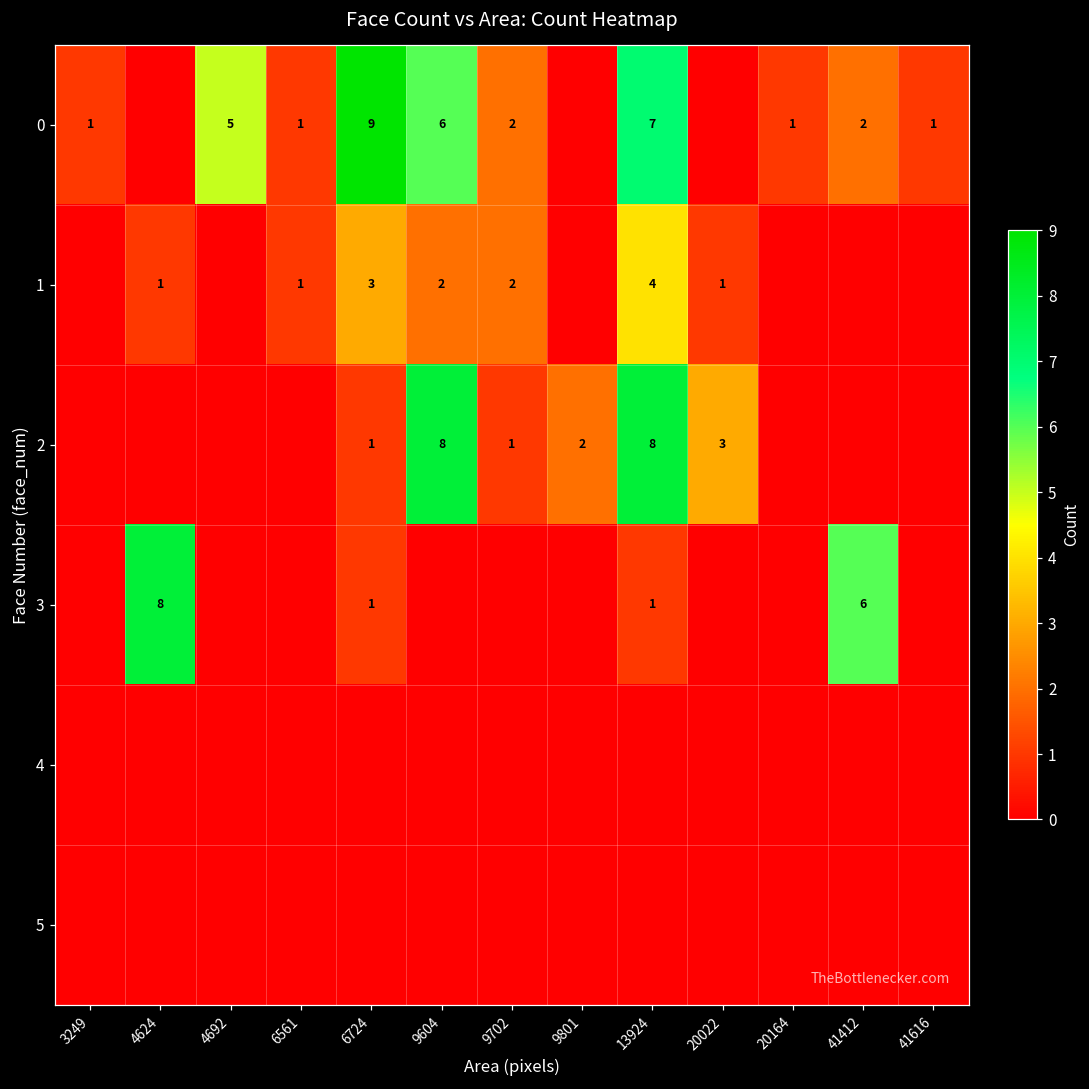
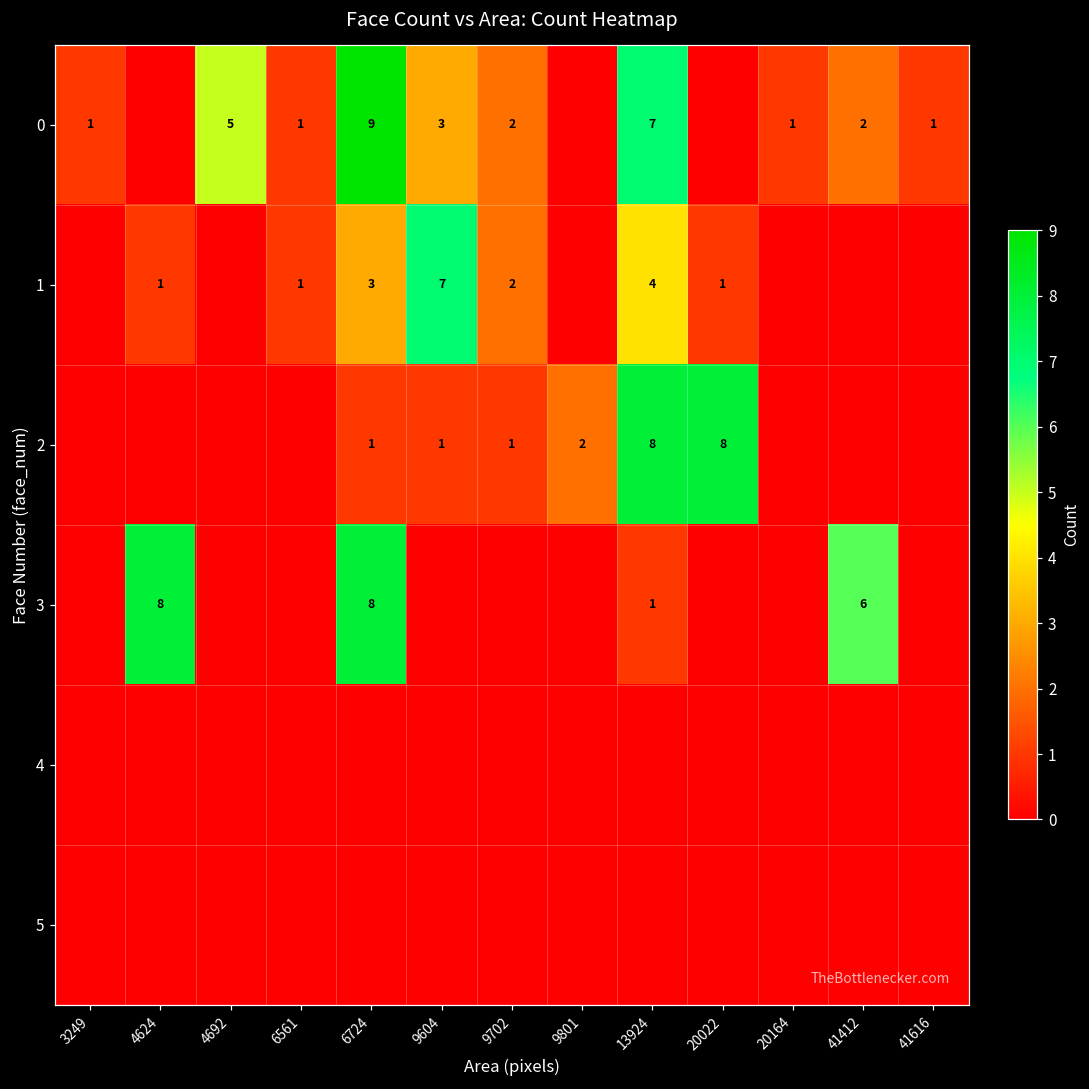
  {
    "0": {
      "3249": 1,
      "4692": 5,
      "6561": 1,
      "6724": 9,
-     "9604": 6,
+     "9604": 3,
      "9702": 2,
      "13924": 7,
      "20164": 1,
      "41412": 2,
      "41616": 1
    },
    "1": {
      "4624": 1,
      "6561": 1,
      "6724": 3,
-     "9604": 2,
+     "9604": 7,
      "9702": 2,
      "13924": 4,
      "20022": 1
    },
    "2": {
      "6724": 1,
-     "9604": 8,
+     "9604": 1,
      "9702": 1,
      "9801": 2,
      "13924": 8,
-     "20022": 3
+     "20022": 8
    },
    "3": {
      "4624": 8,
-     "6724": 1,
+     "6724": 8,
      "13924": 1,
      "41412": 6
    }
  }
